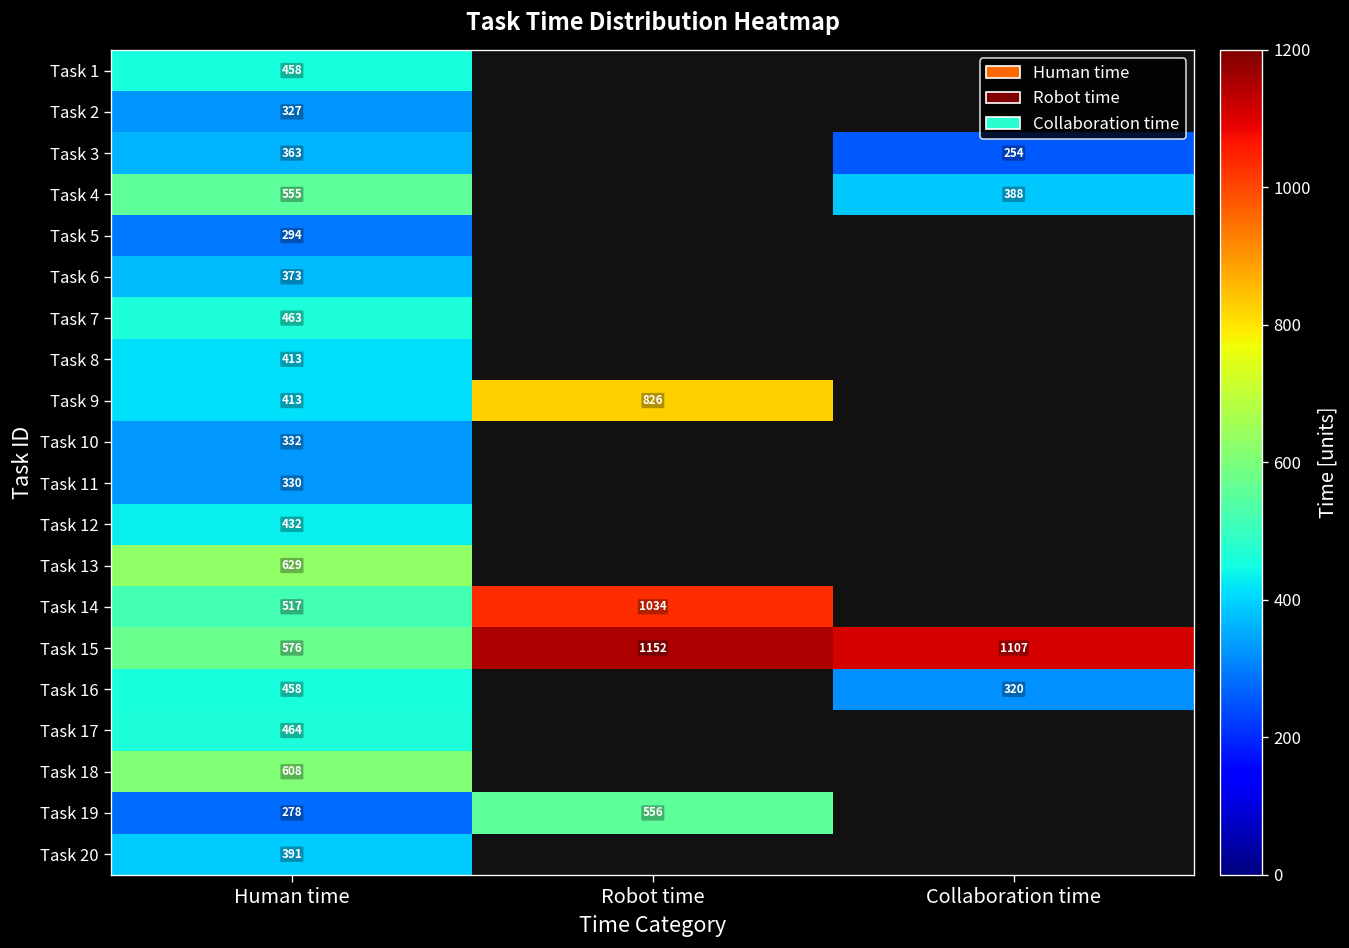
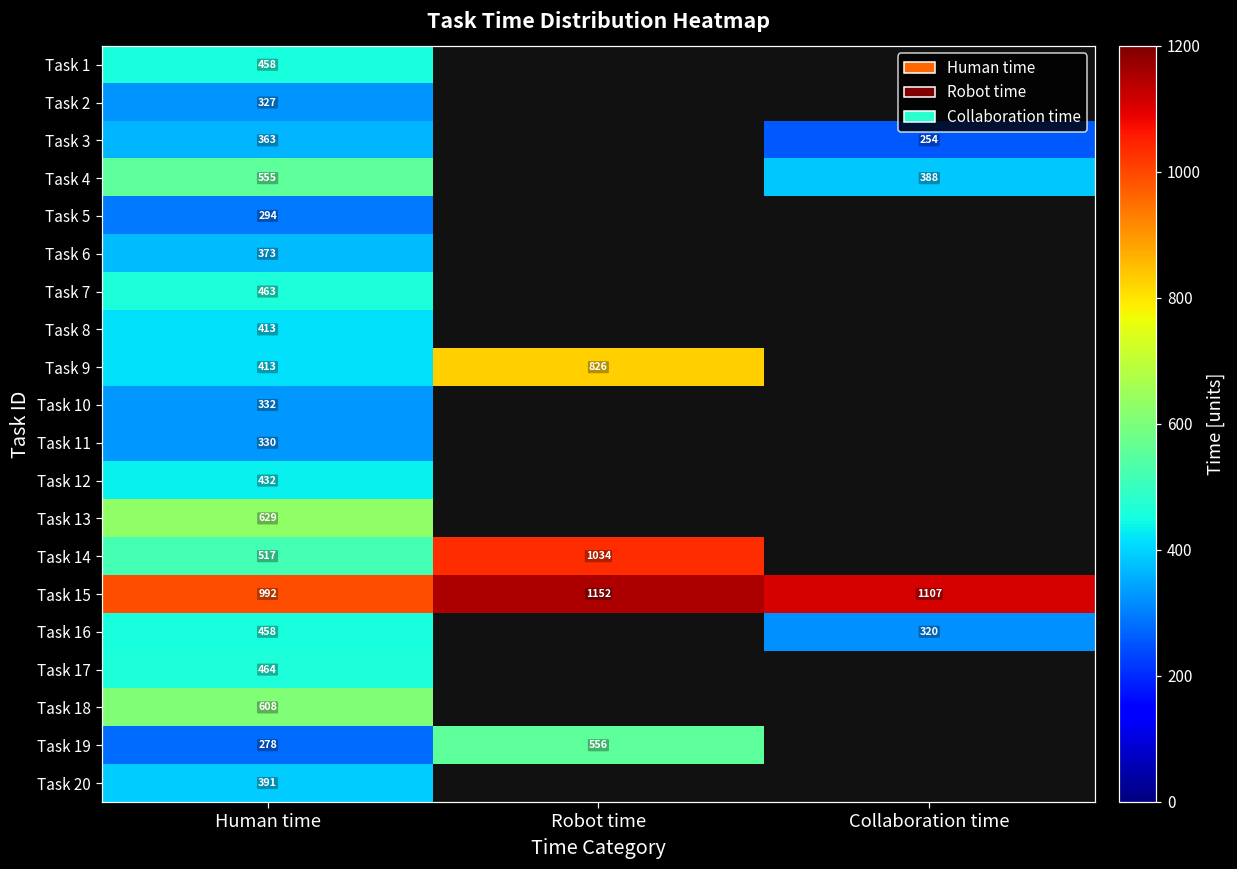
  {
    "Task 15": {
-     "Human time": 576
+     "Human time": 992
    }
  }
